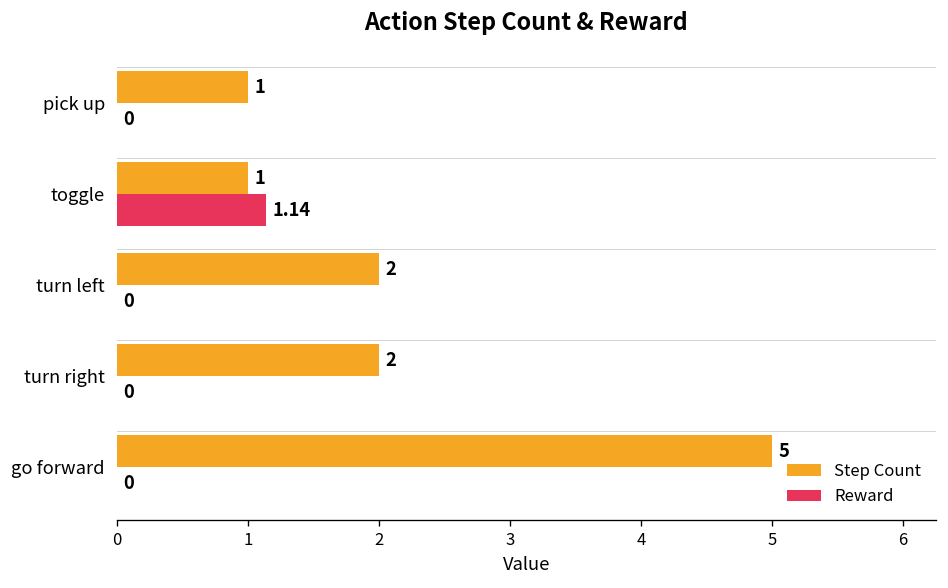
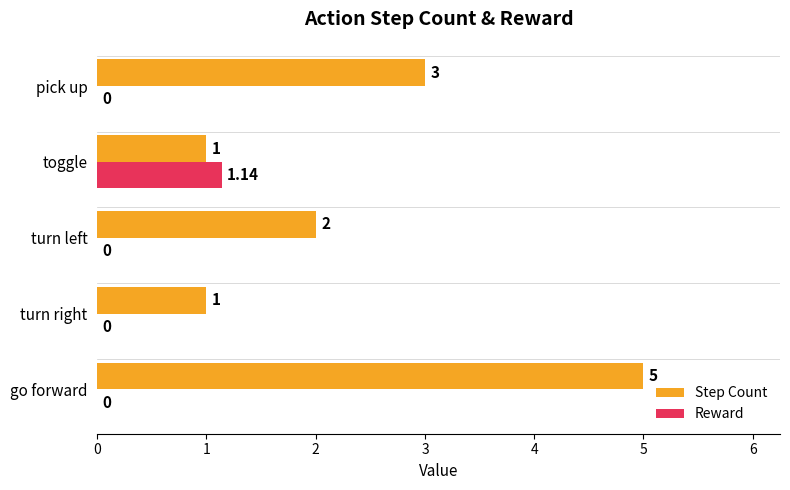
  {
    "Step Count": {
-     "pick up": 1,
+     "pick up": 3,
      "toggle": 1,
      "turn left": 2,
-     "turn right": 2,
+     "turn right": 1,
      "go forward": 5
    },
    "Reward": {
      "pick up": 0,
      "toggle": 1.14,
      "turn left": 0,
      "turn right": 0,
      "go forward": 0
    }
  }
